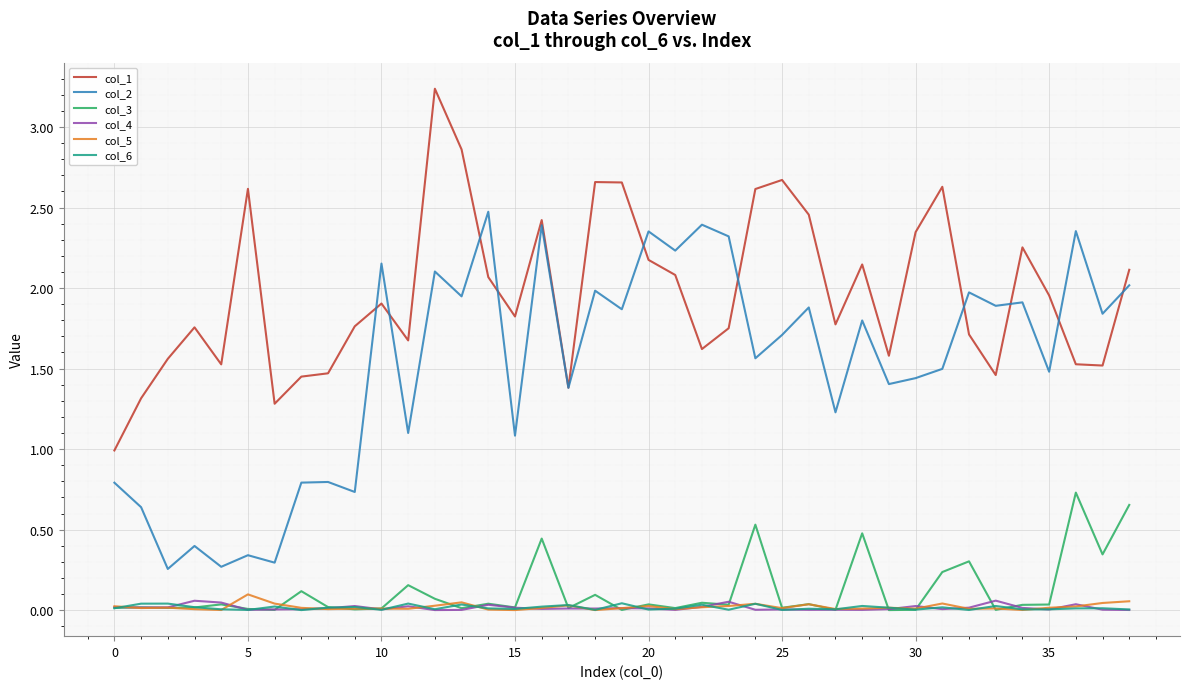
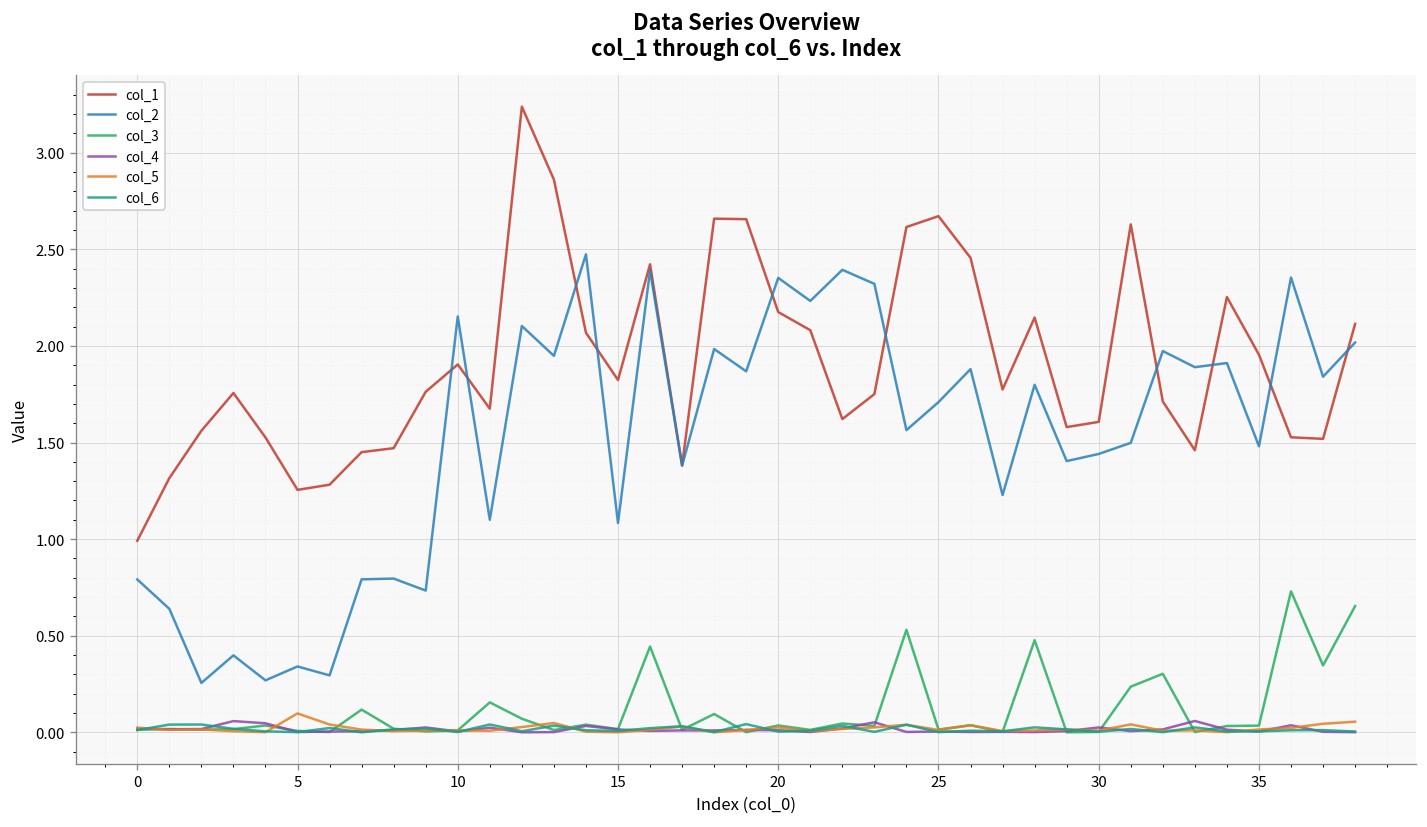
  {
    "col_1": {
      "0": 0.99,
-     "5": 2.62,
+     "5": 1.25,
      "10": 1.90,
      "15": 1.82,
      "20": 2.18,
      "25": 2.67,
-     "30": 2.35,
+     "30": 1.61,
      "35": 1.95
    },
    "col_2": {
      "0": 0.79,
      "5": 0.34,
      "10": 2.15,
      "15": 1.08,
      "20": 2.35,
      "25": 1.71,
      "30": 1.44,
      "35": 1.48
    },
    "col_4": {
      "30": 0.03
    },
    "col_5": {
      "5": 0.10
    }
  }
